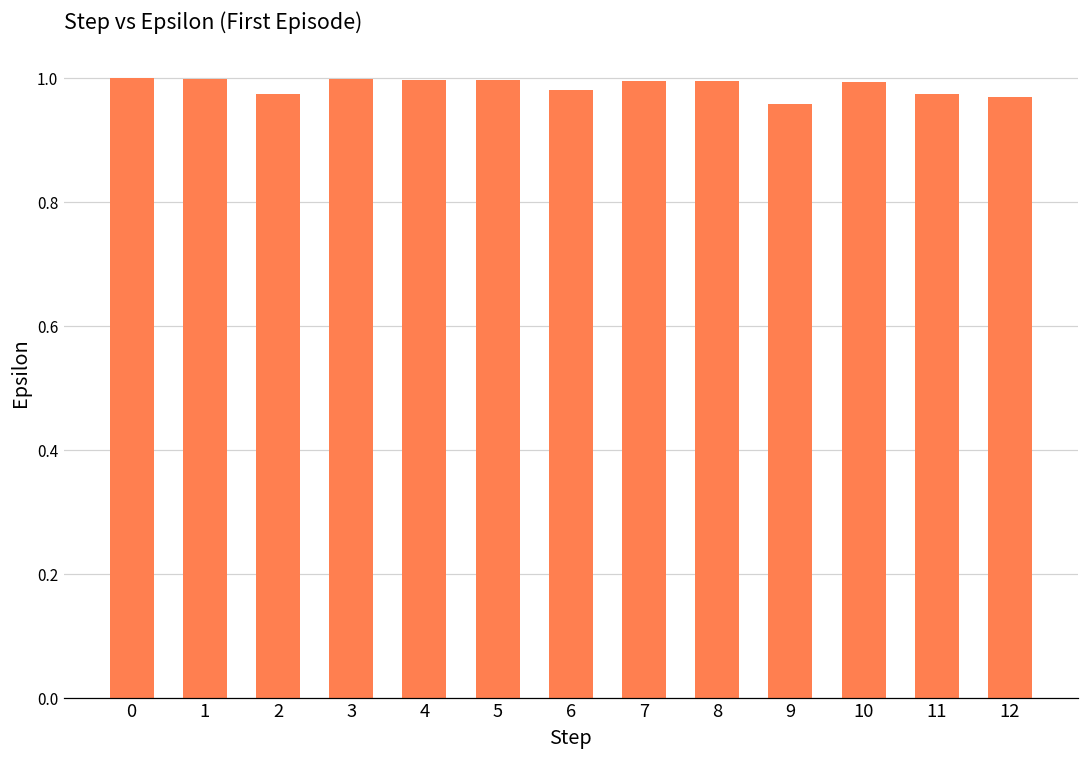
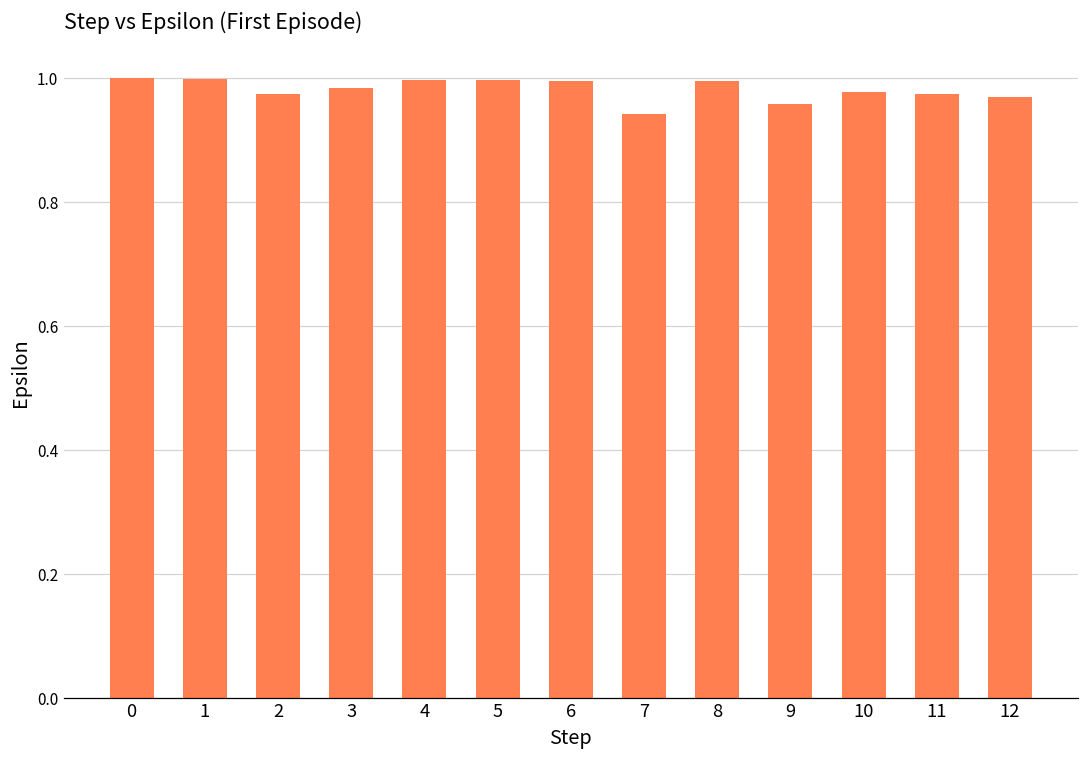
  {
    "0": 1.00,
    "1": 1.00,
    "2": 0.97,
-   "3": 1.00,
+   "3": 0.98,
    "4": 1.00,
    "5": 1.00,
-   "6": 0.98,
-   "7": 1.00,
+   "6": 1.00,
+   "7": 0.94,
    "8": 0.99,
    "9": 0.96,
-   "10": 0.99,
+   "10": 0.98,
    "11": 0.98,
    "12": 0.97
  }
